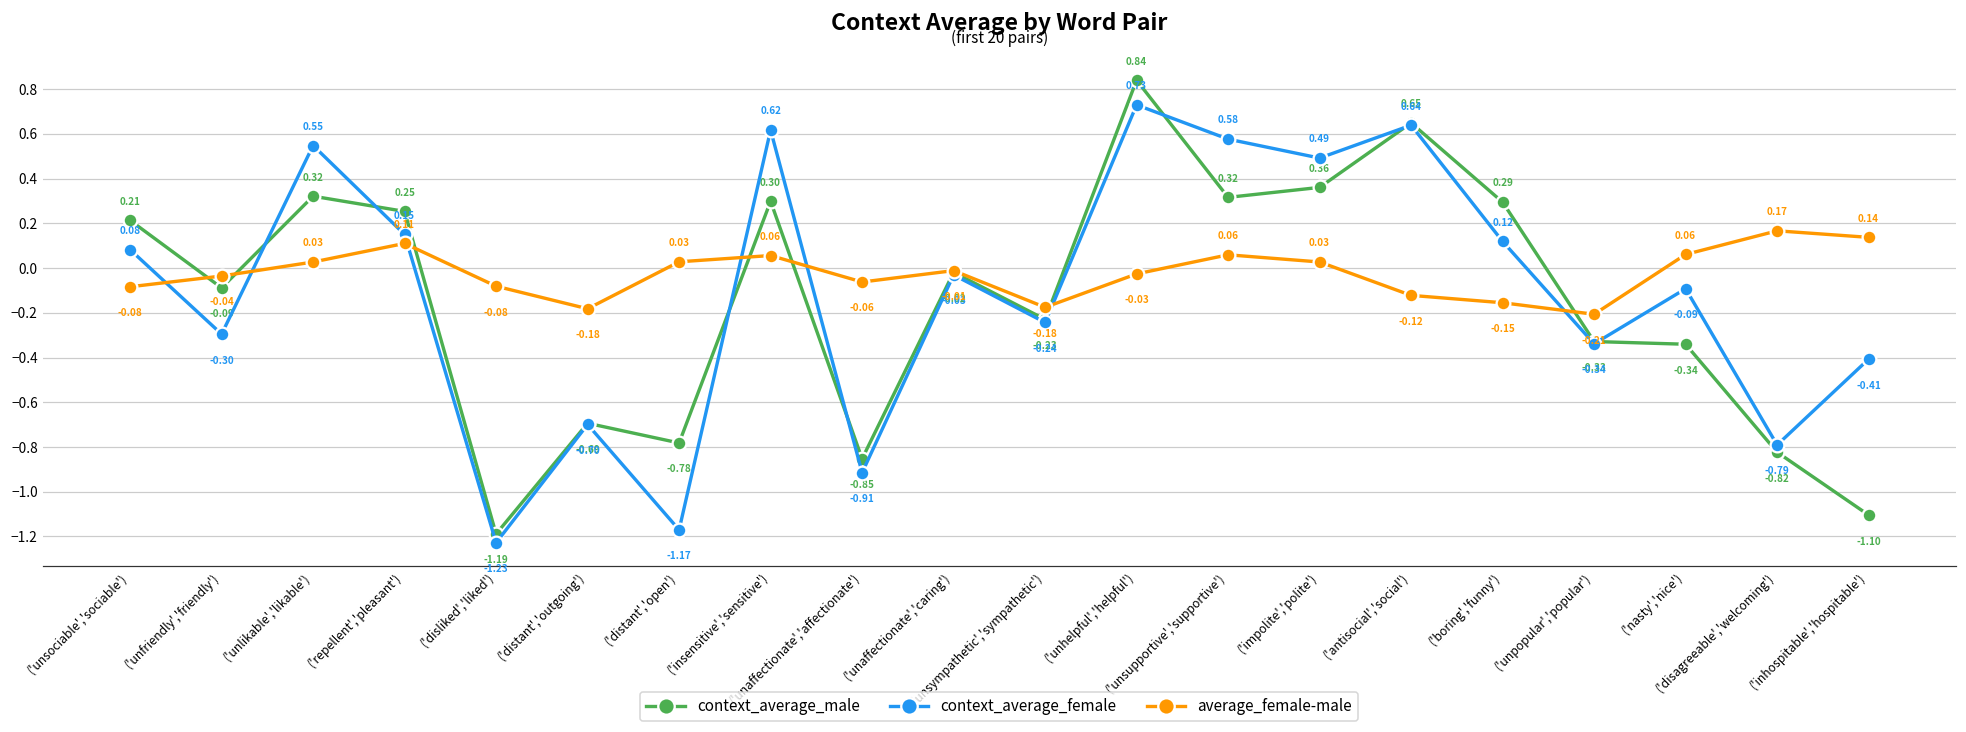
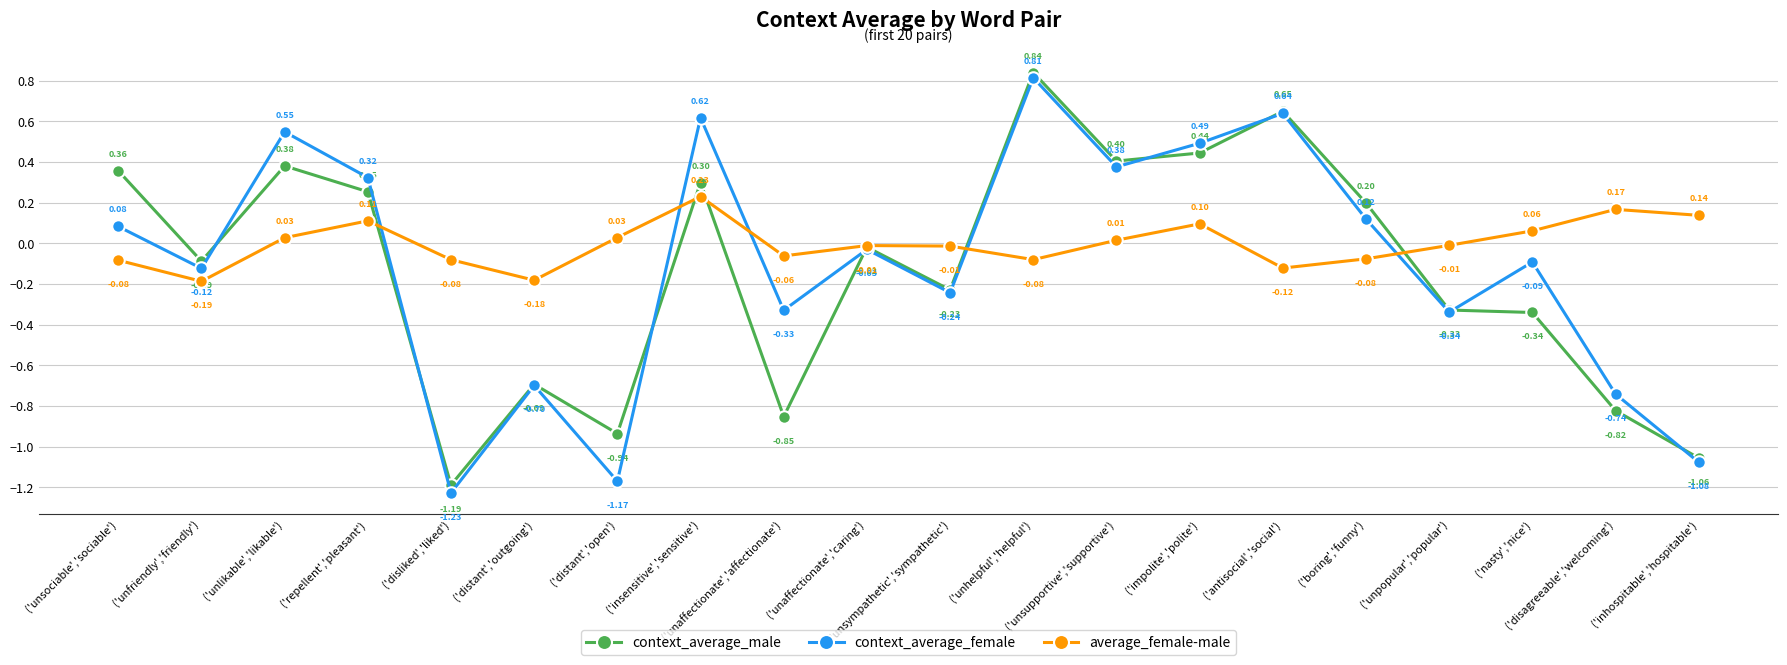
  {
    "context_average_male": {
-     "('unsociable','sociable')": 0.21,
+     "('unsociable','sociable')": 0.36,
      "('unfriendly','friendly')": -0.09,
-     "('unlikable','likable')": 0.32,
+     "('unlikable','likable')": 0.38,
      "('repellent','pleasant')": 0.25,
      "('disliked','liked')": -1.19,
-     "('distant','open')": -0.78,
+     "('distant','open')": -0.94,
      "('insensitive','sensitive')": 0.30,
      "('unaffectionate','affectionate')": -0.85,
      "('unhelpful','helpful')": 0.84,
-     "('unsupportive','supportive')": 0.32,
-     "('impolite','polite')": 0.36,
-     "('boring','funny')": 0.29,
+     "('unsupportive','supportive')": 0.40,
+     "('impolite','polite')": 0.44,
+     "('boring','funny')": 0.20,
      "('nasty','nice')": -0.34,
-     "('inhospitable','hospitable')": -1.10
+     "('inhospitable','hospitable')": -1.06
    },
    "context_average_female": {
      "('unsociable','sociable')": 0.08,
-     "('unfriendly','friendly')": -0.30,
+     "('unfriendly','friendly')": -0.12,
      "('unlikable','likable')": 0.55,
-     "('repellent','pleasant')": 0.15,
+     "('repellent','pleasant')": 0.32,
      "('disliked','liked')": -1.23,
      "('distant','open')": -1.17,
      "('insensitive','sensitive')": 0.62,
-     "('unaffectionate','affectionate')": -0.91,
-     "('unhelpful','helpful')": 0.73,
-     "('unsupportive','supportive')": 0.58,
+     "('unaffectionate','affectionate')": -0.33,
+     "('unhelpful','helpful')": 0.81,
+     "('unsupportive','supportive')": 0.38,
      "('impolite','polite')": 0.49,
      "('boring','funny')": 0.12,
      "('nasty','nice')": -0.09,
-     "('disagreeable','welcoming')": -0.79,
-     "('inhospitable','hospitable')": -0.41
+     "('disagreeable','welcoming')": -0.74,
+     "('inhospitable','hospitable')": -1.08
    },
    "average_female-male": {
      "('unsociable','sociable')": -0.08,
-     "('unfriendly','friendly')": -0.04,
+     "('unfriendly','friendly')": -0.19,
      "('unlikable','likable')": 0.03,
      "('repellent','pleasant')": 0.11,
      "('disliked','liked')": -0.08,
      "('distant','outgoing')": -0.18,
      "('distant','open')": 0.03,
-     "('insensitive','sensitive')": 0.06,
+     "('insensitive','sensitive')": 0.23,
      "('unaffectionate','affectionate')": -0.06,
-     "('unsympathetic','sympathetic')": -0.18,
-     "('unhelpful','helpful')": -0.03,
-     "('unsupportive','supportive')": 0.06,
-     "('impolite','polite')": 0.03,
+     "('unsympathetic','sympathetic')": -0.01,
+     "('unhelpful','helpful')": -0.08,
+     "('unsupportive','supportive')": 0.01,
+     "('impolite','polite')": 0.10,
      "('antisocial','social')": -0.12,
-     "('boring','funny')": -0.15,
-     "('unpopular','popular')": -0.21,
+     "('boring','funny')": -0.08,
+     "('unpopular','popular')": -0.01,
      "('nasty','nice')": 0.06,
      "('disagreeable','welcoming')": 0.17,
      "('inhospitable','hospitable')": 0.14
    }
  }
